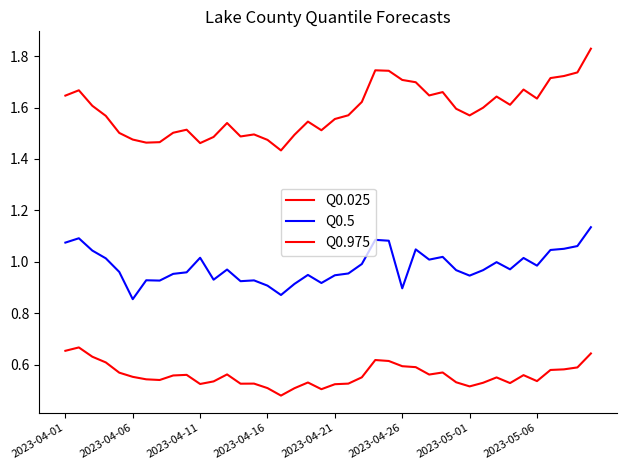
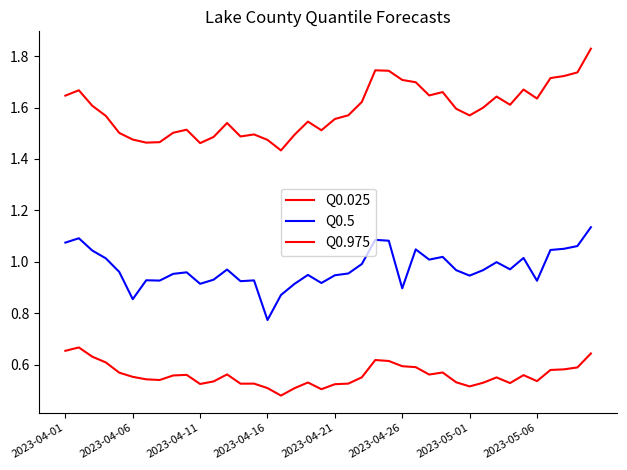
  {
    "Q0.5": {
      "2023-04-01": 1.07,
      "2023-04-06": 0.85,
-     "2023-04-11": 1.02,
-     "2023-04-16": 0.91,
+     "2023-04-11": 0.91,
+     "2023-04-16": 0.77,
      "2023-04-21": 0.95,
      "2023-04-26": 0.90,
      "2023-05-01": 0.95,
-     "2023-05-06": 0.99
+     "2023-05-06": 0.93
    }
  }
